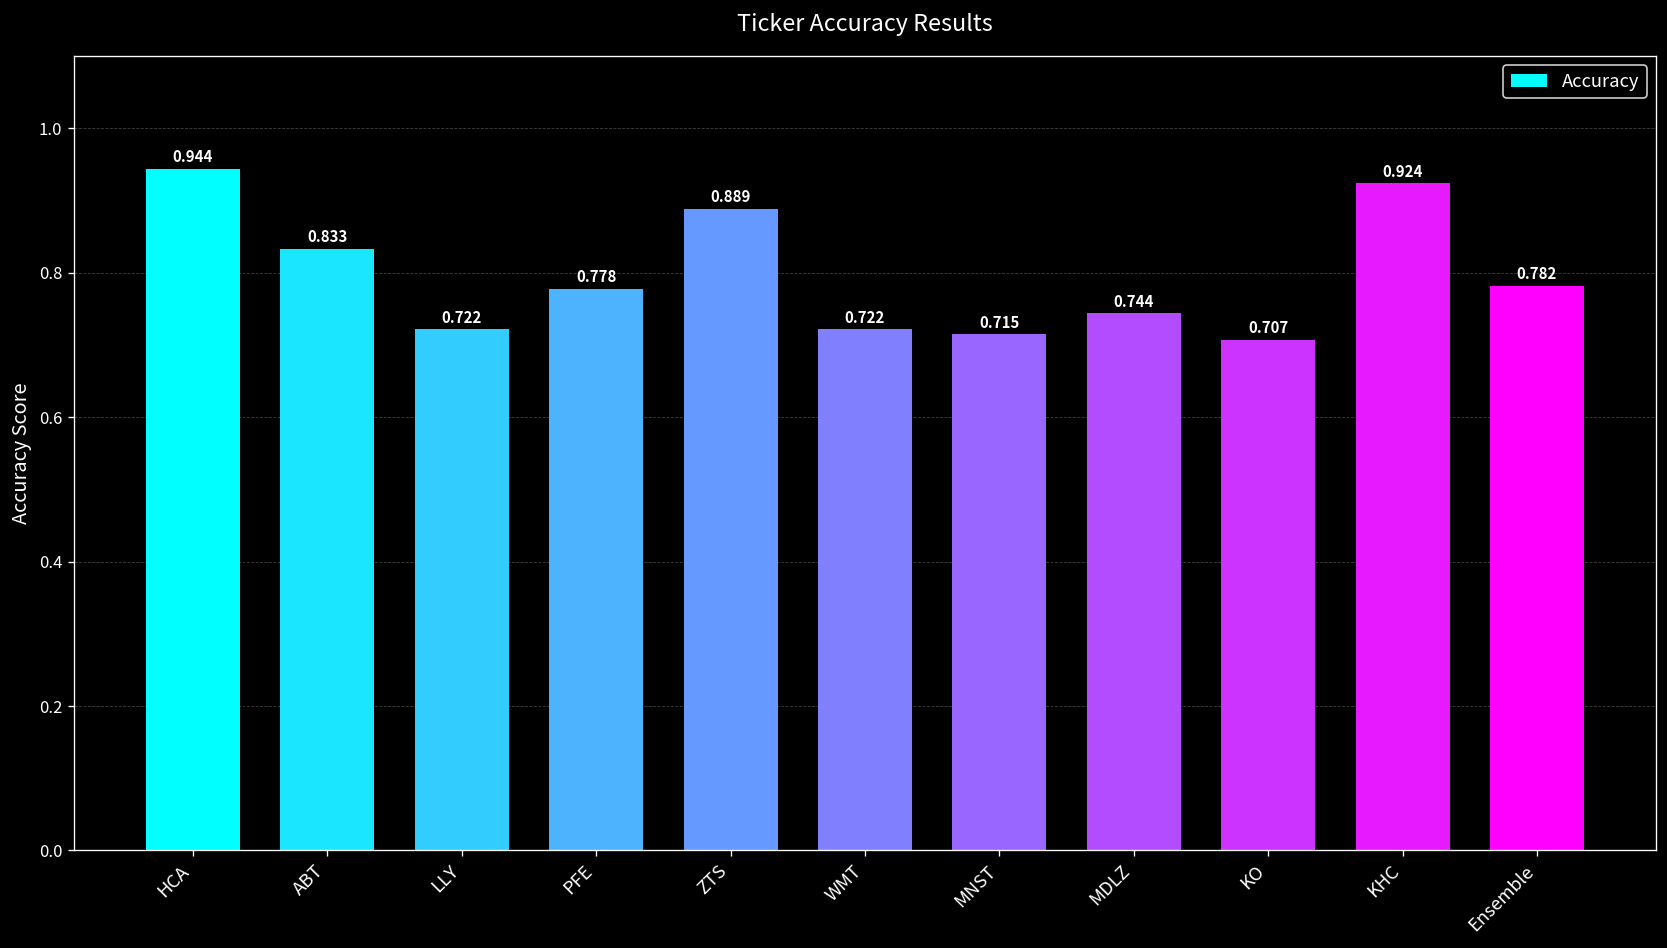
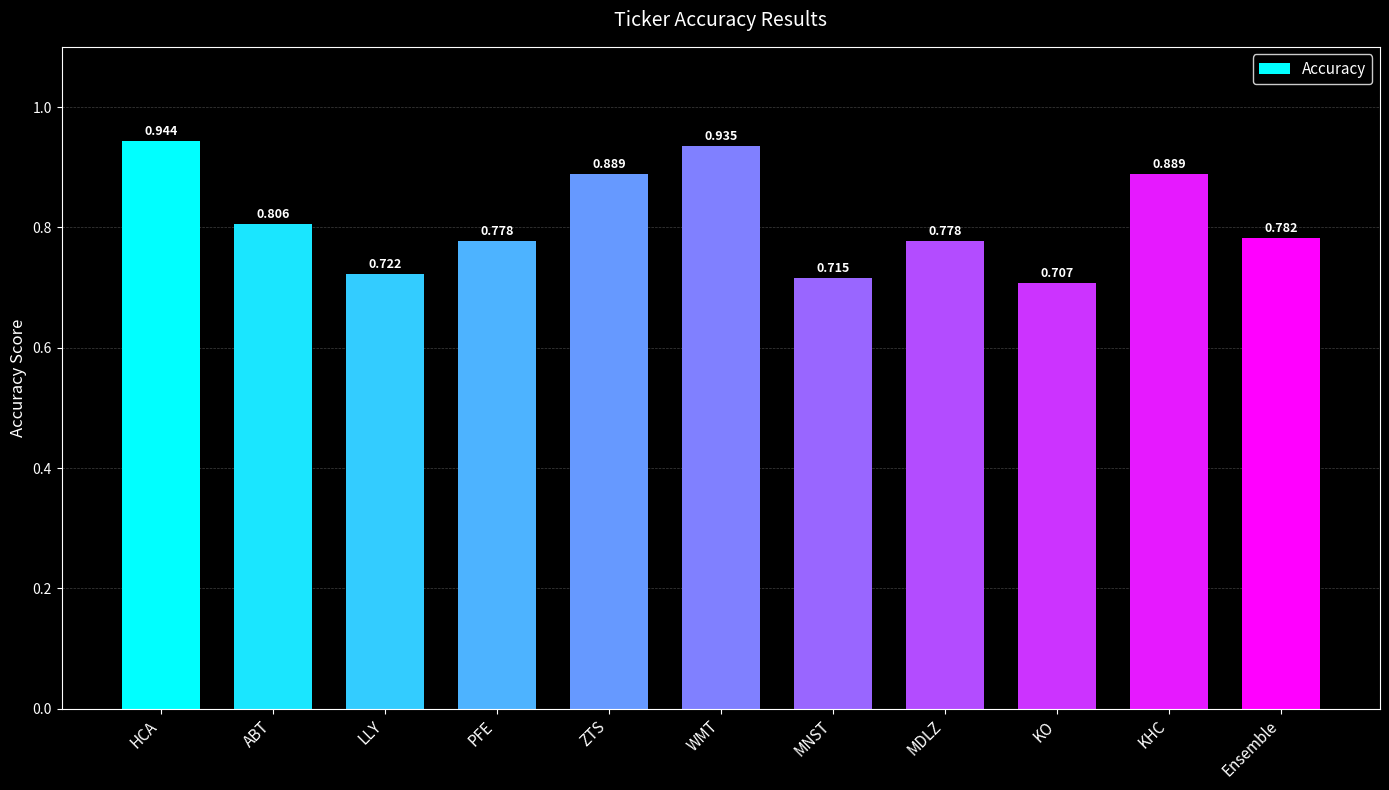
  {
    "HCA": 0.944,
-   "ABT": 0.833,
+   "ABT": 0.806,
    "LLY": 0.722,
    "PFE": 0.778,
    "ZTS": 0.889,
-   "WMT": 0.722,
+   "WMT": 0.935,
    "MNST": 0.715,
-   "MDLZ": 0.744,
+   "MDLZ": 0.778,
    "KO": 0.707,
-   "KHC": 0.924,
+   "KHC": 0.889,
    "Ensemble": 0.782
  }
